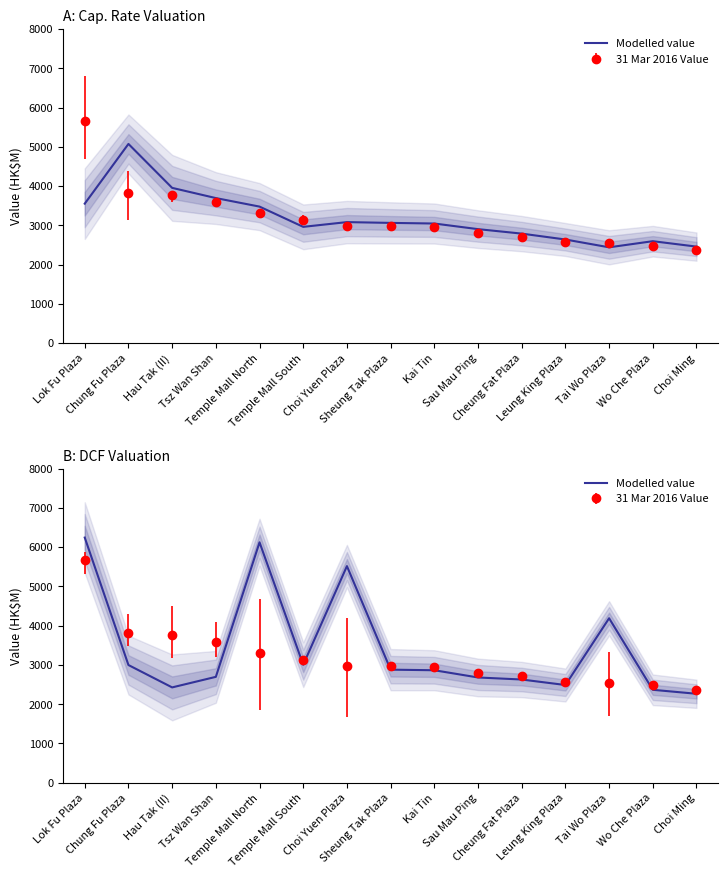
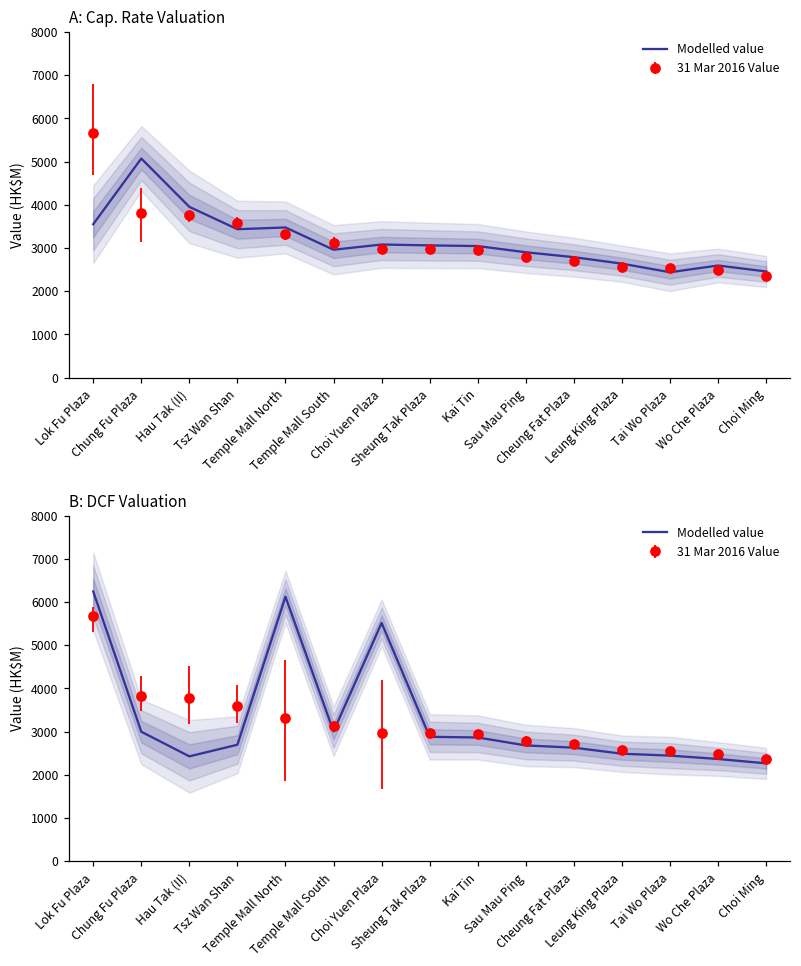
  {
    "A: Cap. Rate Valuation": {
      "Modelled value": {
        "Lok Fu Plaza": 3600,
        "Chung Fu Plaza": 5100,
        "Hau Tak (II)": 4000,
-       "Tsz Wan Shan": 3700,
+       "Tsz Wan Shan": 3400,
        "Temple Mall North": 3500,
        "Temple Mall South": 3000,
        "Choi Yuen Plaza": 3100,
        "Sheung Tak Plaza": 3100,
        "Kai Tin": 3000,
        "Sau Mau Ping": 2900,
        "Cheung Fat Plaza": 2800,
        "Leung King Plaza": 2600,
        "Tai Wo Plaza": 2400,
        "Wo Che Plaza": 2600,
        "Choi Ming": 2500
      }
    },
    "B: DCF Valuation": {
      "Modelled value": {
        "Lok Fu Plaza": 6200,
        "Chung Fu Plaza": 3000,
        "Hau Tak (II)": 2400,
        "Tsz Wan Shan": 2700,
        "Temple Mall North": 6100,
        "Temple Mall South": 3000,
        "Choi Yuen Plaza": 5500,
        "Sheung Tak Plaza": 2900,
        "Kai Tin": 2900,
        "Sau Mau Ping": 2700,
        "Cheung Fat Plaza": 2600,
        "Leung King Plaza": 2500,
-       "Tai Wo Plaza": 4200,
+       "Tai Wo Plaza": 2400,
        "Wo Che Plaza": 2400,
        "Choi Ming": 2300
      }
    }
  }
